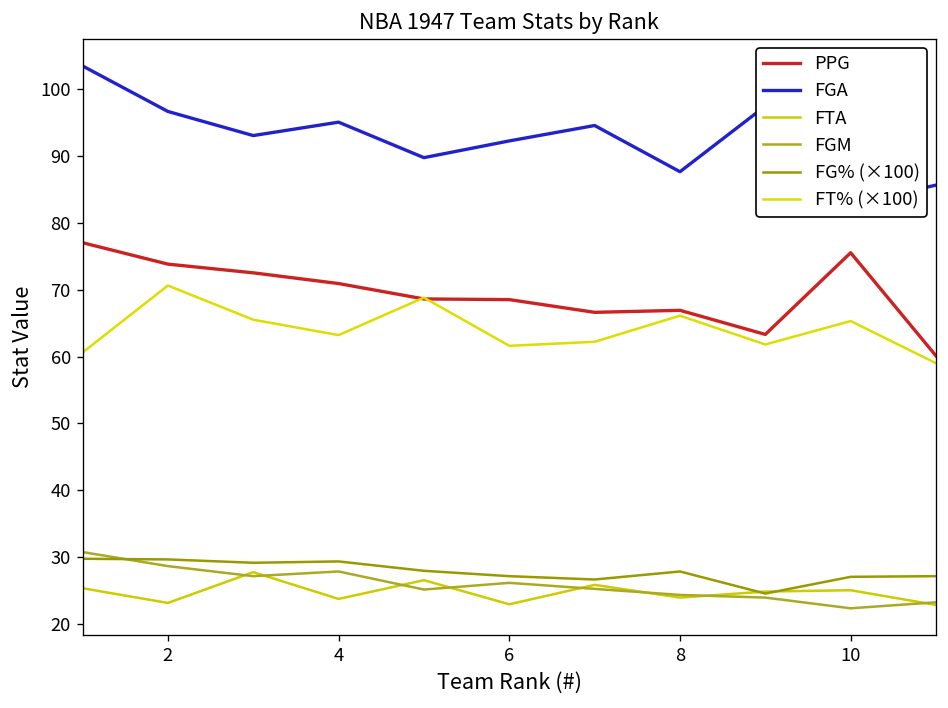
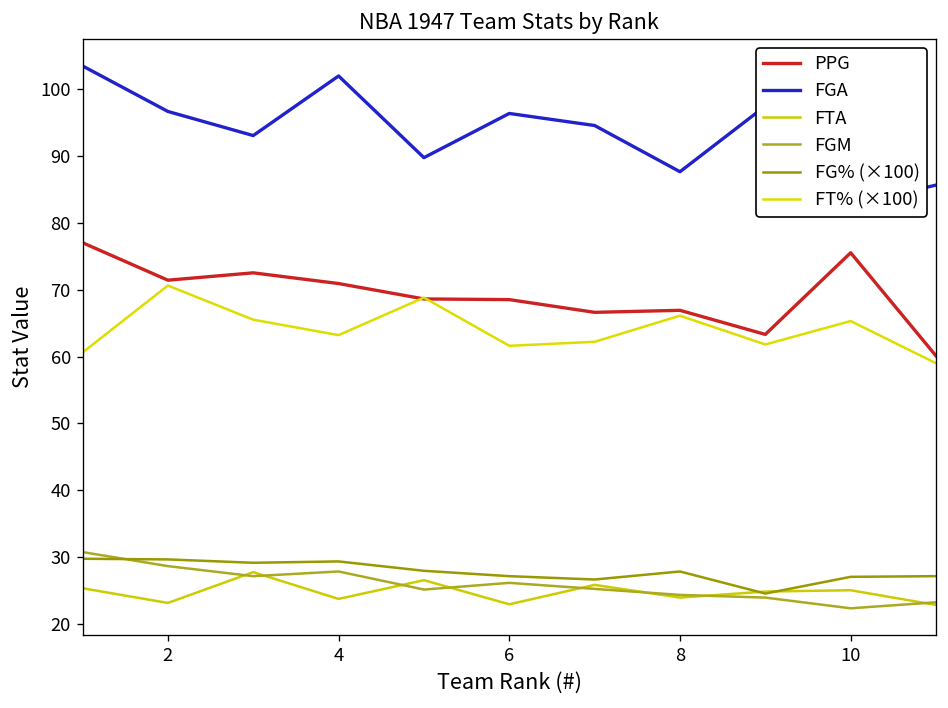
  {
    "PPG": {
-     "2": 74,
+     "2": 71,
      "4": 71,
      "6": 69,
      "8": 67,
      "10": 76
    },
    "FGA": {
      "2": 97,
-     "4": 95,
-     "6": 92,
+     "4": 102,
+     "6": 96,
      "8": 88
    }
  }
